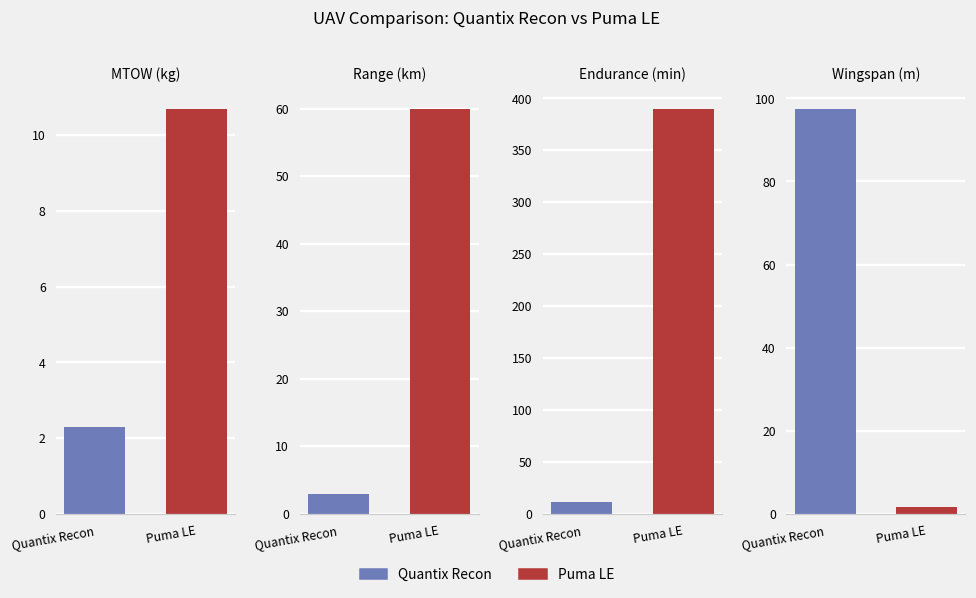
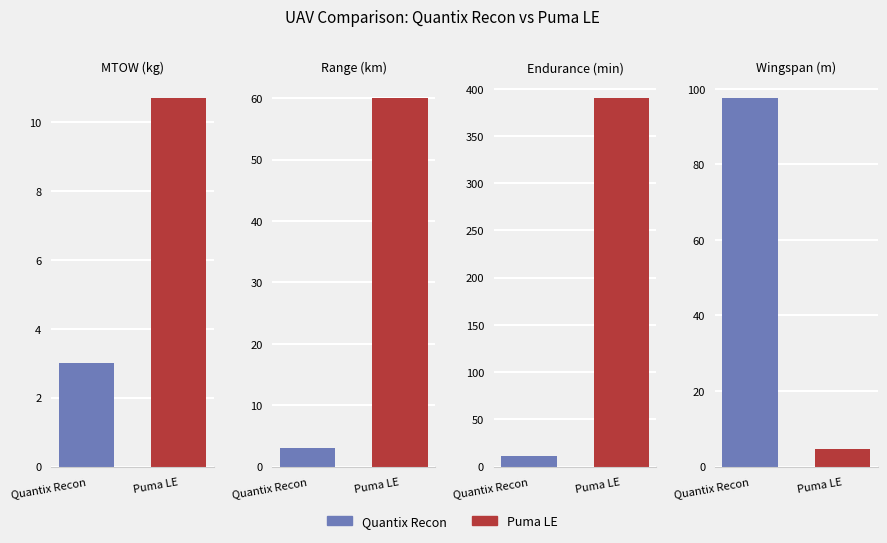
  {
    "MTOW (kg)": {
-     "Quantix Recon": 2.3,
+     "Quantix Recon": 3.0,
      "Puma LE": 10.7
    },
    "Range (km)": {
      "Quantix Recon": 3,
      "Puma LE": 60
    },
    "Endurance (min)": {
      "Quantix Recon": 10,
      "Puma LE": 390
    },
    "Wingspan (m)": {
      "Quantix Recon": 98,
-     "Puma LE": 2
+     "Puma LE": 5
    }
  }
